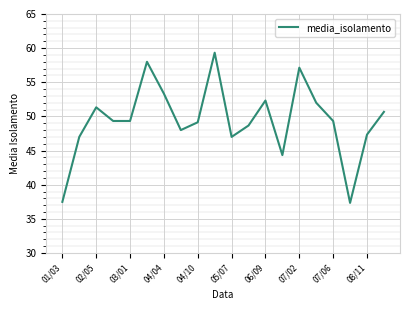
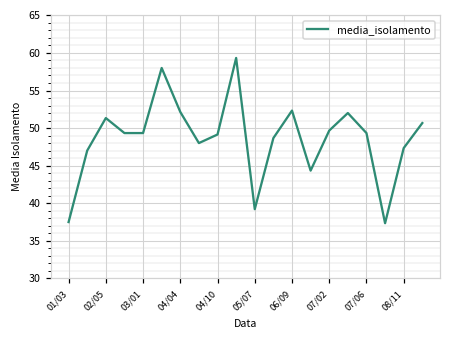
  {
    "01/03": 37,
    "02/05": 51,
    "03/01": 49,
-   "04/04": 53,
+   "04/04": 52,
    "04/10": 49,
-   "05/07": 47,
+   "05/07": 39,
    "06/09": 52,
-   "07/02": 57,
+   "07/02": 50,
    "07/06": 49,
    "08/11": 47
  }
